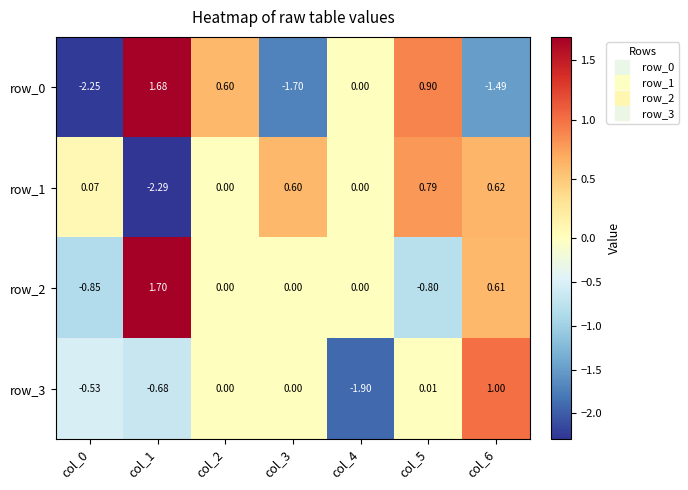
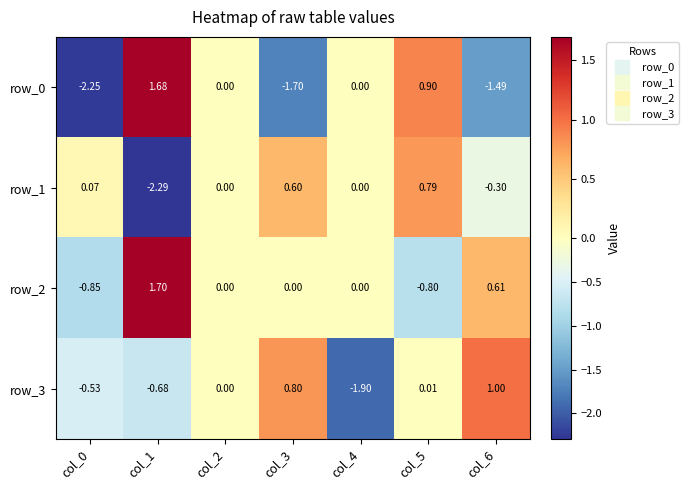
  {
    "row_0": {
      "col_0": -2.25,
      "col_1": 1.68,
-     "col_2": 0.60,
+     "col_2": 0.00,
      "col_3": -1.70,
      "col_4": 0.00,
      "col_5": 0.90,
      "col_6": -1.49
    },
    "row_1": {
      "col_0": 0.07,
      "col_1": -2.29,
      "col_2": 0.00,
      "col_3": 0.60,
      "col_4": 0.00,
      "col_5": 0.79,
-     "col_6": 0.62
+     "col_6": -0.30
    },
    "row_2": {
      "col_0": -0.85,
      "col_1": 1.70,
      "col_2": 0.00,
      "col_3": 0.00,
      "col_4": 0.00,
      "col_5": -0.80,
      "col_6": 0.61
    },
    "row_3": {
      "col_0": -0.53,
      "col_1": -0.68,
      "col_2": 0.00,
-     "col_3": 0.00,
+     "col_3": 0.80,
      "col_4": -1.90,
      "col_5": 0.01,
      "col_6": 1.00
    }
  }
